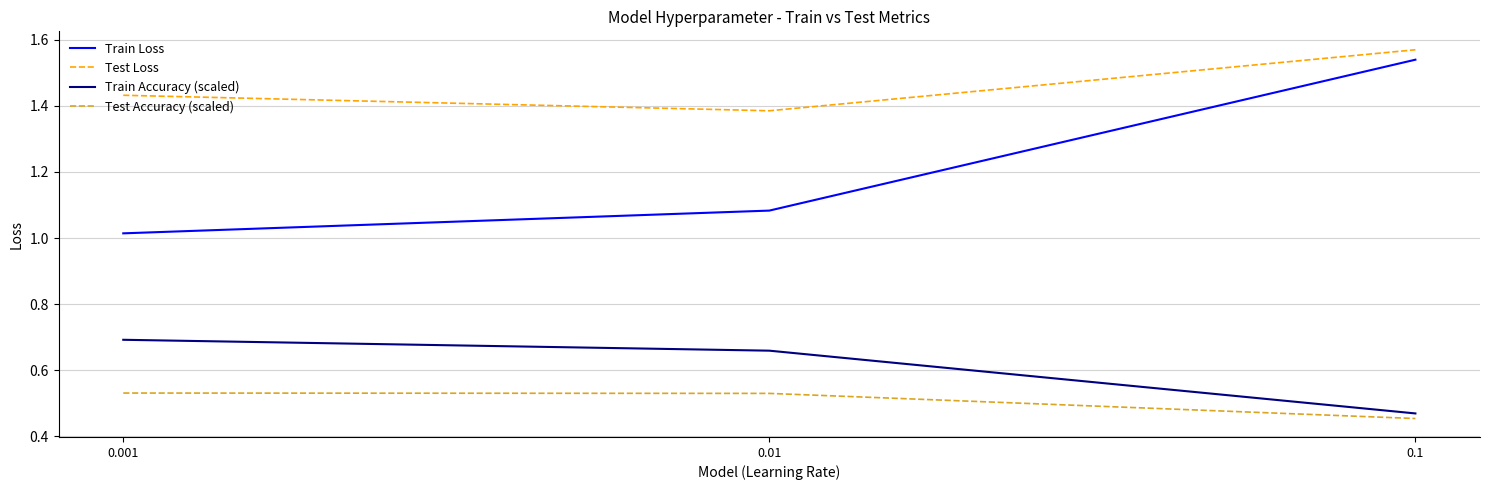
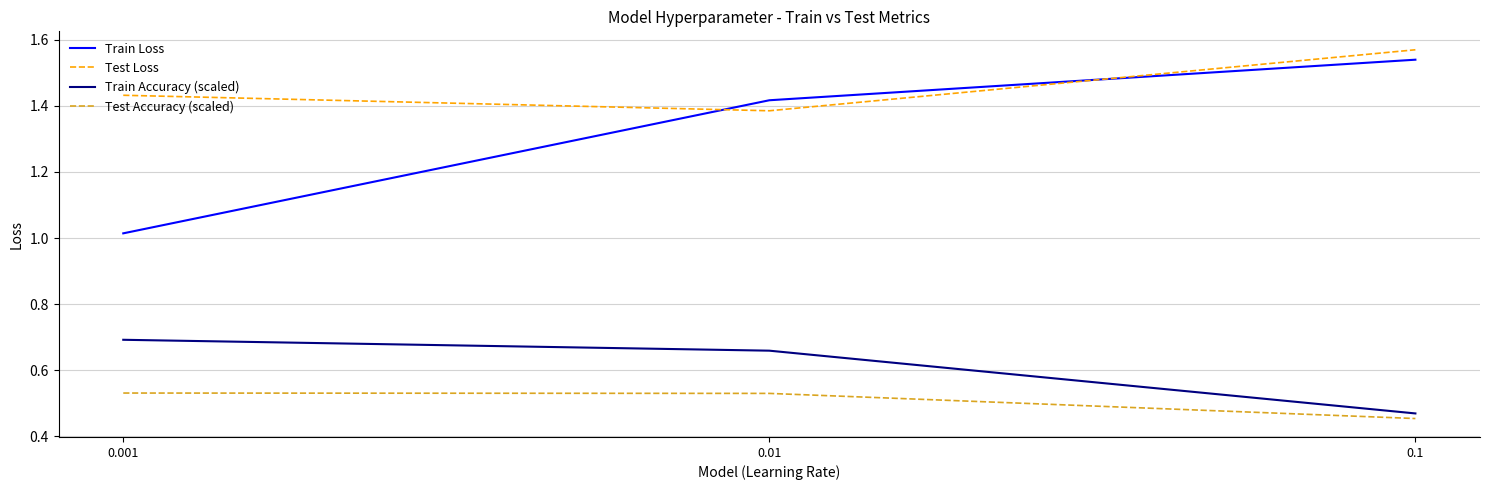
  {
    "Train Loss": {
      "0.001": 1.01,
-     "0.01": 1.08,
+     "0.01": 1.42,
      "0.1": 1.54
    },
    "Train Accuracy (scaled)": {
      "0.001": 0.69,
      "0.01": 0.66,
      "0.1": 0.47
    }
  }
